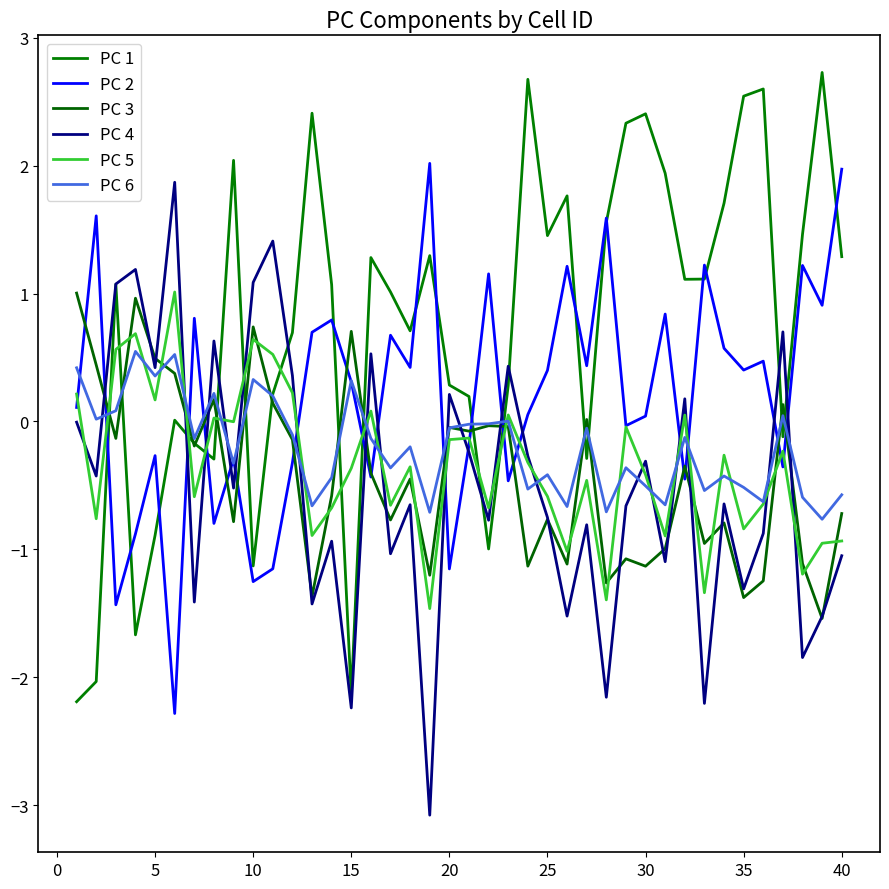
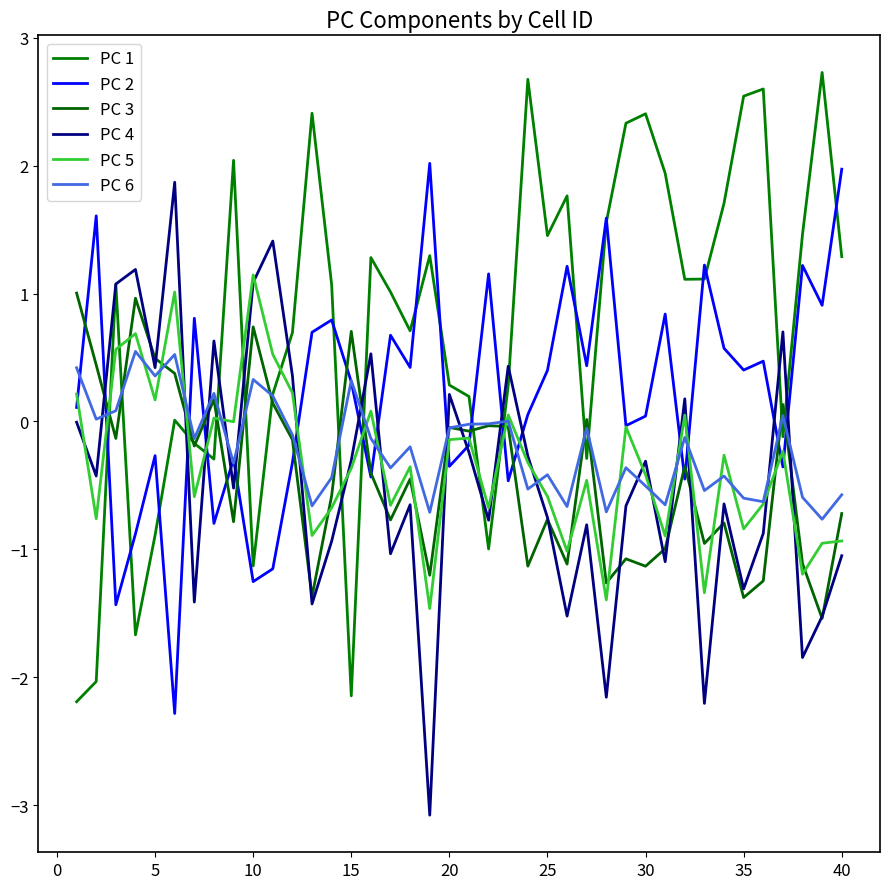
  {
    "PC 2": {
      "5": -0.27,
      "10": -1.25,
-     "20": -1.15,
+     "20": -0.35,
      "25": 0.40,
      "30": 0.04,
      "35": 0.40,
      "40": 1.97
    },
    "PC 4": {
      "5": 0.42,
      "10": 1.09,
-     "15": -2.24,
+     "15": -0.30,
      "20": 0.21,
      "30": -0.31,
      "35": -1.31,
      "40": -1.05
    },
    "PC 5": {
      "5": 0.17,
-     "10": 0.64,
+     "10": 1.15,
      "15": -0.37,
      "20": -0.14,
      "25": -0.59,
      "30": -0.42,
      "35": -0.84,
      "40": -0.93
    },
    "PC 6": {
      "5": 0.36,
      "10": 0.33,
      "25": -0.42,
      "30": -0.50,
-     "35": -0.52,
+     "35": -0.60,
      "40": -0.57
    }
  }
